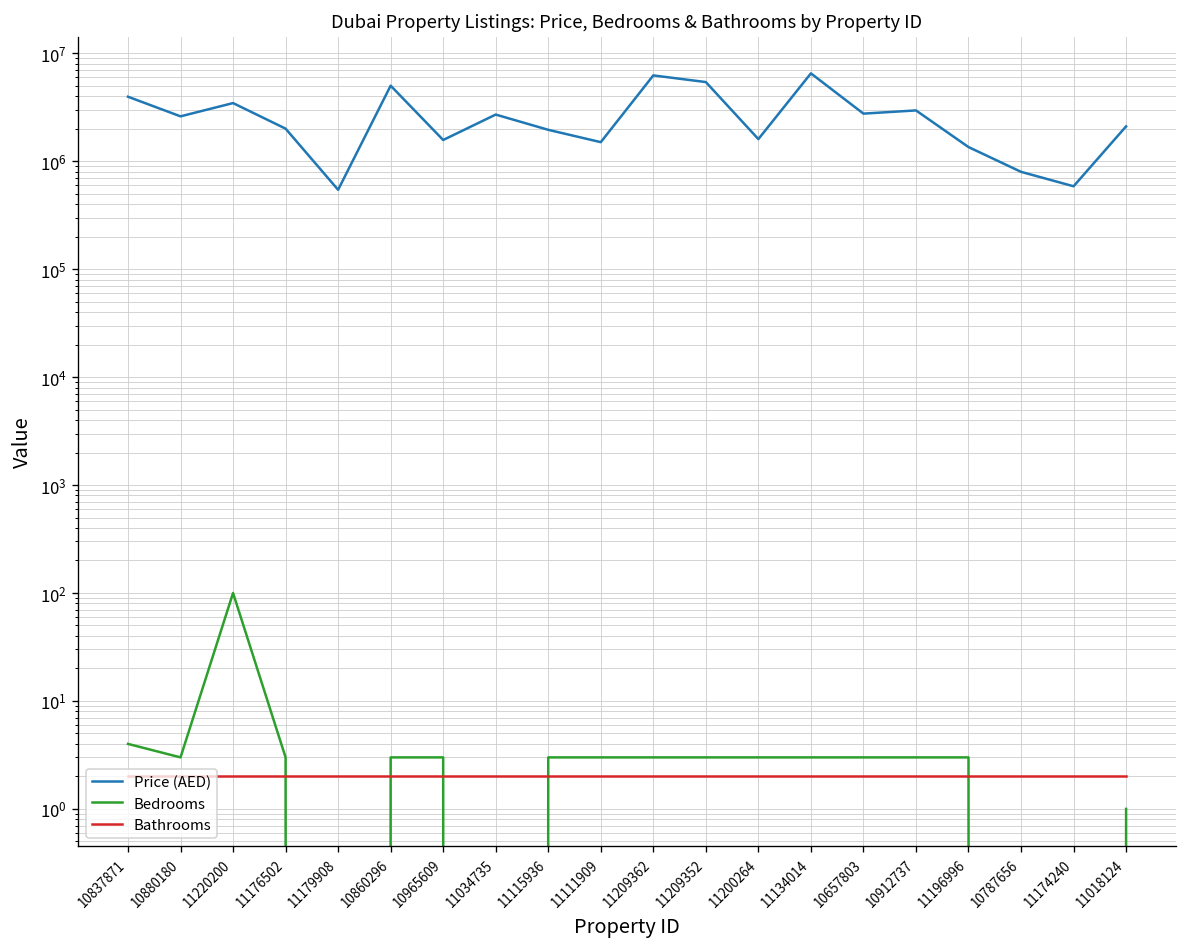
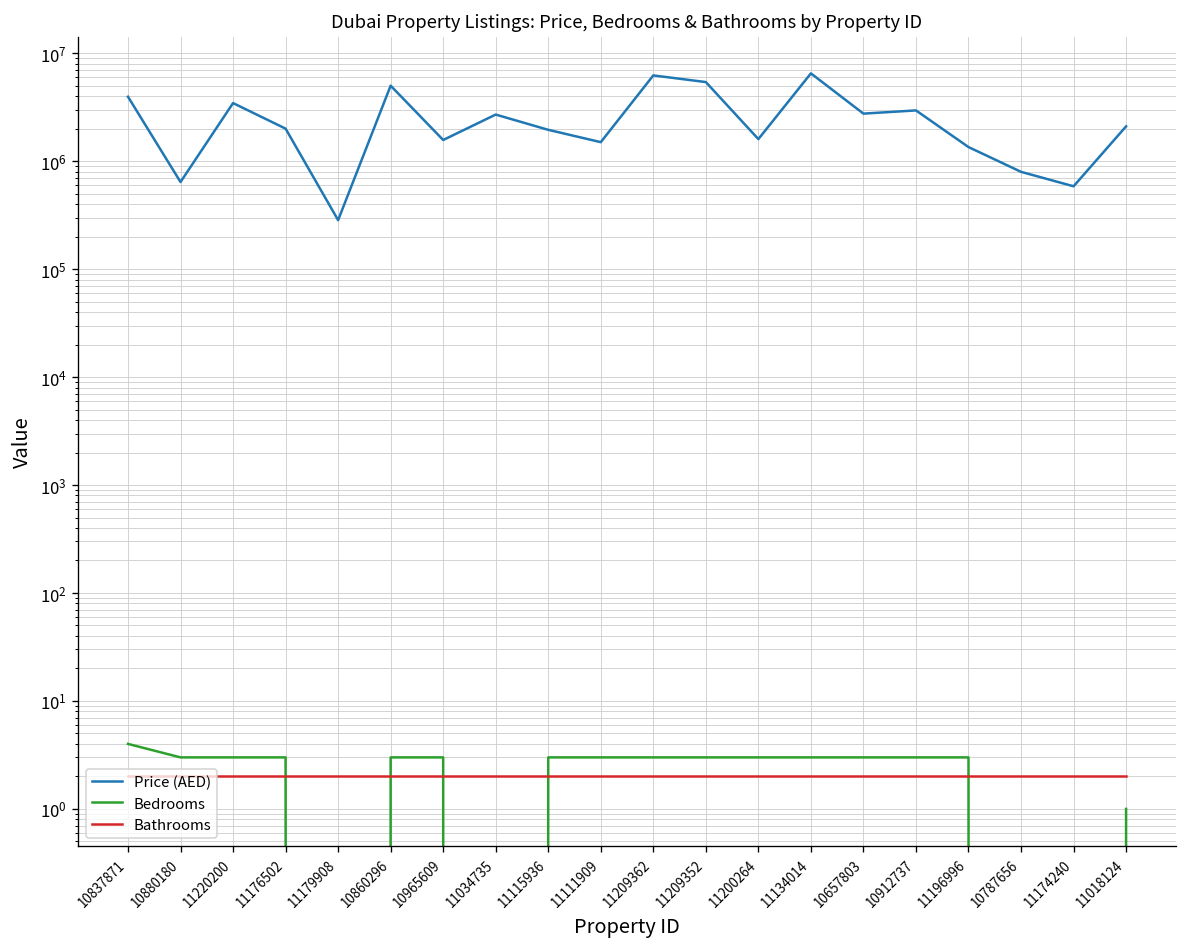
  {
    "Price (AED)": {
      "10837871": 4000000,
-     "10880180": 2600000,
+     "10880180": 600000,
      "11220200": 3500000,
      "11176502": 2000000,
-     "11179908": 500000,
+     "11179908": 280000,
      "10860296": 5000000,
      "10965609": 1600000,
      "11034735": 2700000,
      "11115936": 2000000,
      "11111909": 1500000,
      "11209362": 6000000,
      "11209352": 5000000,
      "11200264": 1600000,
      "11134014": 7000000,
      "10657803": 2800000,
      "10912737": 3000000,
      "11196996": 1400000,
      "10787656": 800000,
      "11174240": 600000,
      "11018124": 2100000
    },
    "Bedrooms": {
      "10837871": 4,
      "10880180": 3,
-     "11220200": 100,
+     "11220200": 3,
      "11176502": 3,
      "10860296": 3,
      "10965609": 3,
      "11115936": 3,
      "11111909": 3,
      "11209362": 3,
      "11209352": 3,
      "11200264": 3,
      "11134014": 3,
      "10657803": 3,
      "10912737": 3,
      "11196996": 3,
      "11018124": 1
    },
    "Bathrooms": {
      "11220200": 2,
      "11176502": 2,
      "11179908": 2,
      "10860296": 2,
      "10965609": 2,
      "11034735": 2,
      "11115936": 2,
      "11111909": 2,
      "11209362": 2,
      "11209352": 2,
      "11200264": 2,
      "11134014": 2,
      "10657803": 2,
      "10912737": 2,
      "11196996": 2,
      "10787656": 2,
      "11174240": 2,
      "11018124": 2
    }
  }
